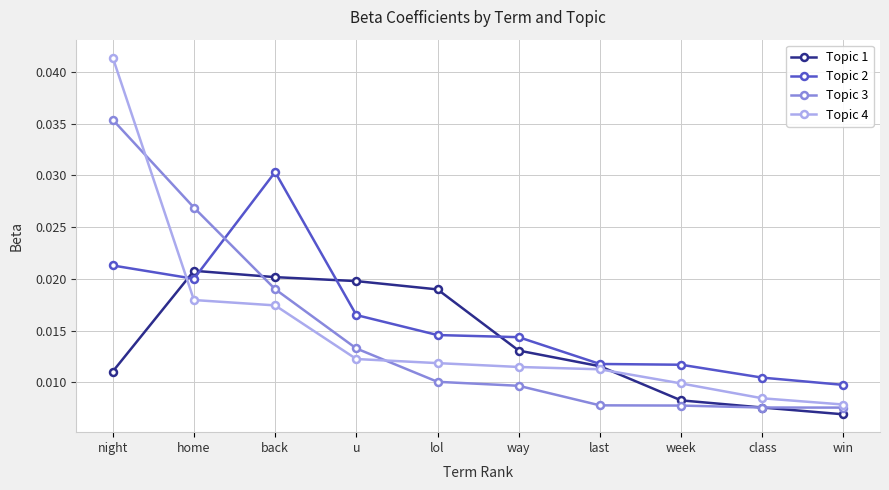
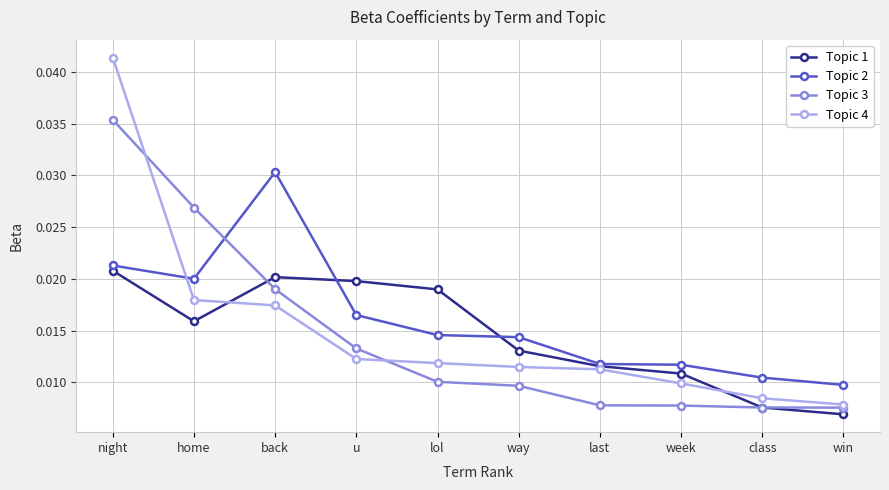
  {
    "Topic 1": {
-     "night": 0.0110,
-     "home": 0.0208,
+     "night": 0.0208,
+     "home": 0.0159,
      "back": 0.0202,
      "u": 0.0198,
      "lol": 0.0190,
      "way": 0.0131,
-     "week": 0.0083,
+     "week": 0.0108,
      "win": 0.0069
    },
    "Topic 2": {
      "night": 0.0213,
      "home": 0.0200,
      "back": 0.0303,
      "u": 0.0165,
      "lol": 0.0146,
      "way": 0.0144,
      "week": 0.0117,
      "class": 0.0105,
      "win": 0.0098
    }
  }
